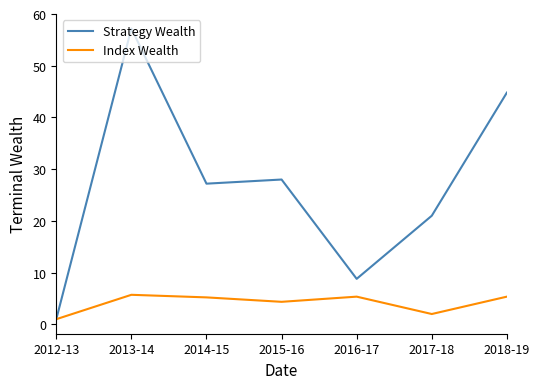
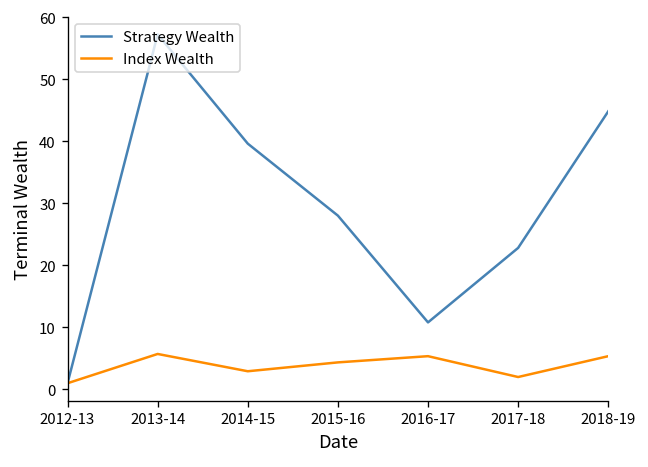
  {
    "Strategy Wealth": {
-     "2014-15": 27,
+     "2014-15": 40,
      "2015-16": 28,
-     "2016-17": 9,
-     "2017-18": 21,
+     "2016-17": 11,
+     "2017-18": 23,
      "2018-19": 45
    },
    "Index Wealth": {
      "2013-14": 6,
-     "2014-15": 5,
+     "2014-15": 3,
      "2015-16": 4,
      "2016-17": 5,
      "2017-18": 2,
      "2018-19": 5
    }
  }
